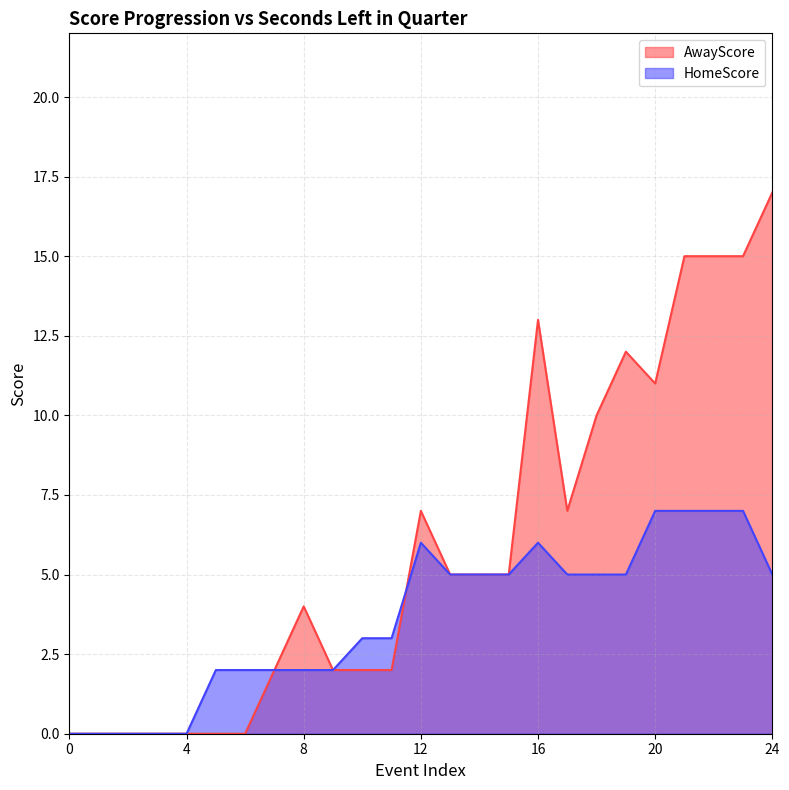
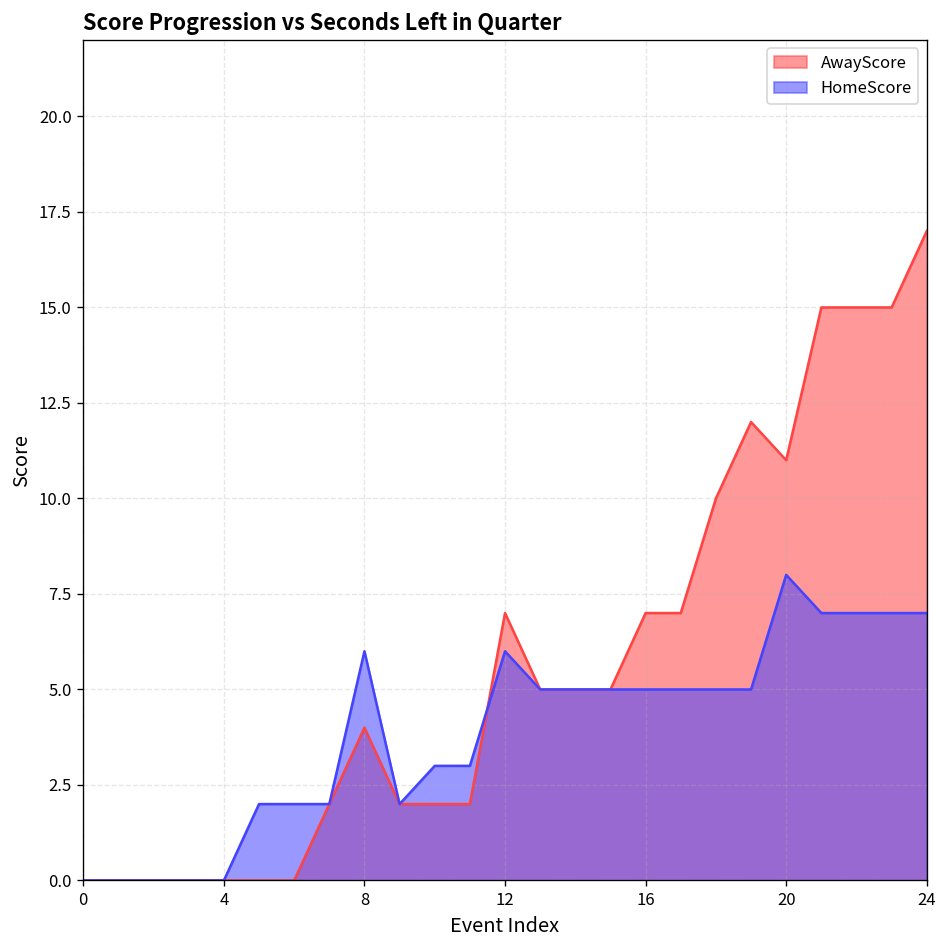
  {
    "AwayScore": {
      "8": 4,
      "12": 7,
-     "16": 13,
+     "16": 7,
      "20": 11,
      "24": 17
    },
    "HomeScore": {
-     "8": 2,
+     "8": 6,
      "12": 6,
-     "16": 6,
-     "20": 7,
-     "24": 5
+     "16": 5,
+     "20": 8,
+     "24": 7
    }
  }
